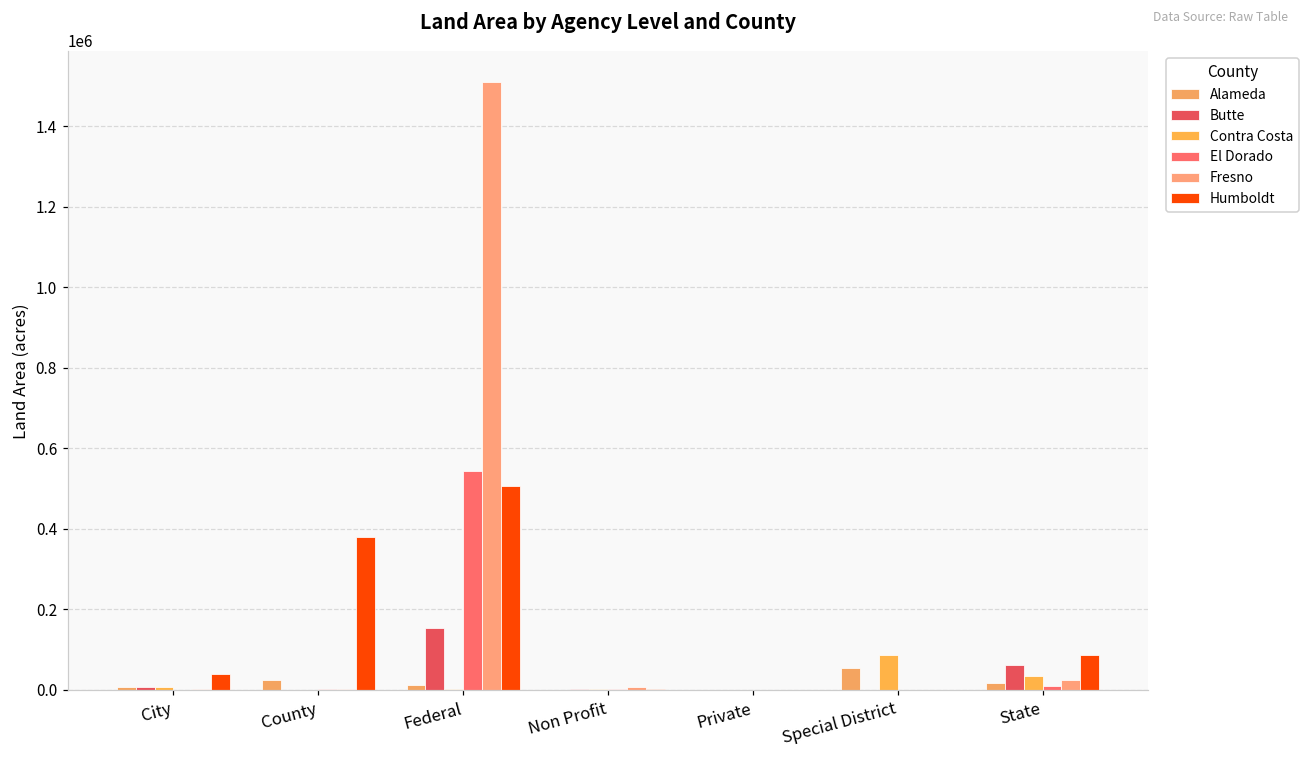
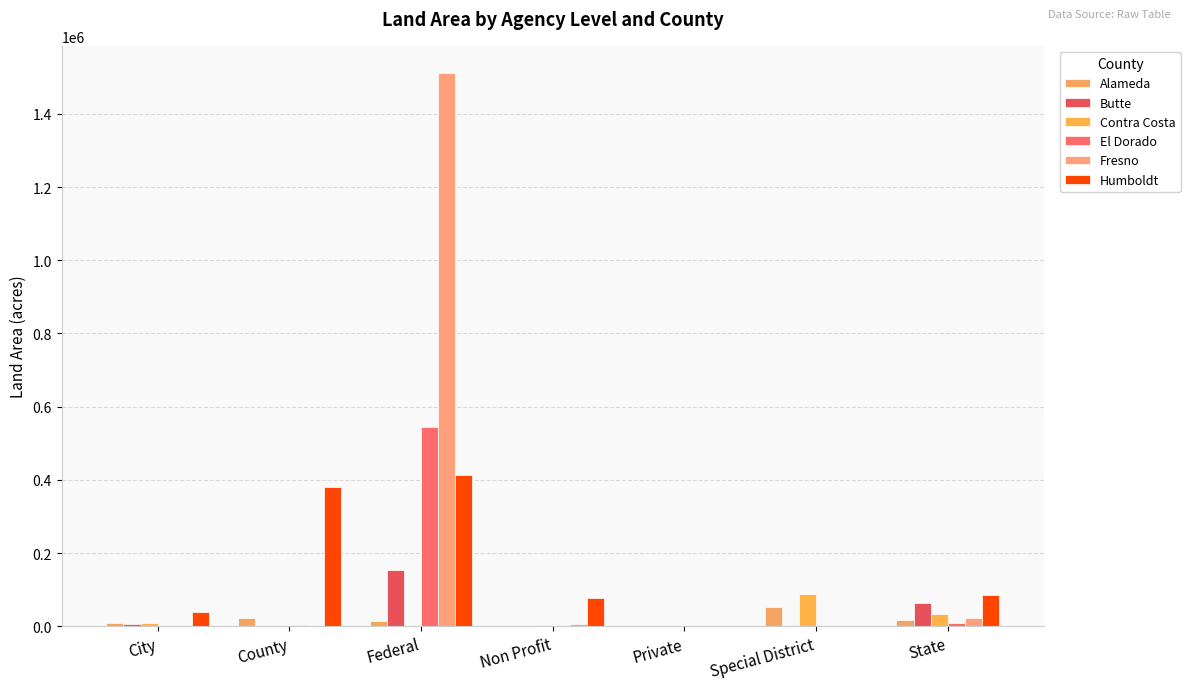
  {
    "Humboldt": {
      "City": 40000,
      "County": 380000,
-     "Federal": 510000,
-     "Non Profit": 0,
+     "Federal": 410000,
+     "Non Profit": 80000,
      "Private": 0,
      "State": 90000
    }
  }
